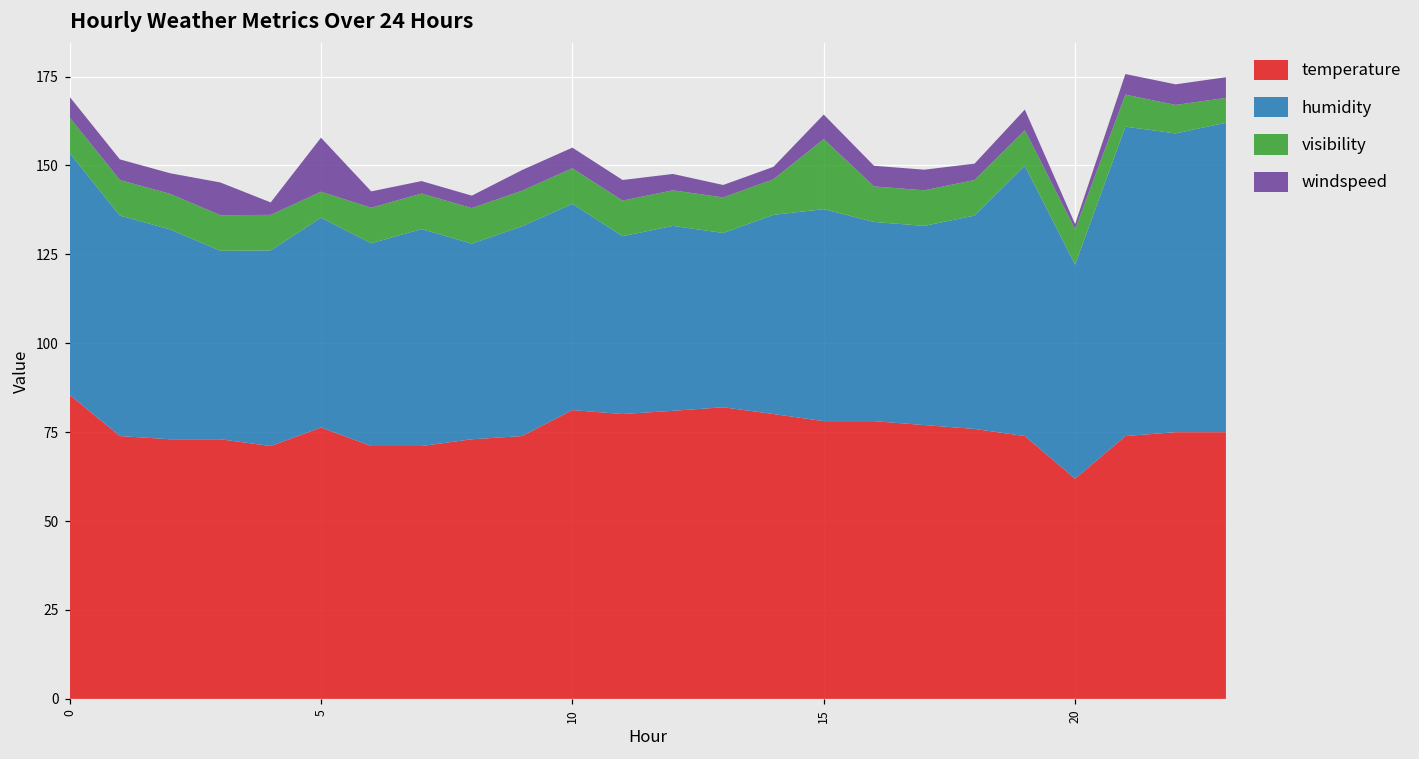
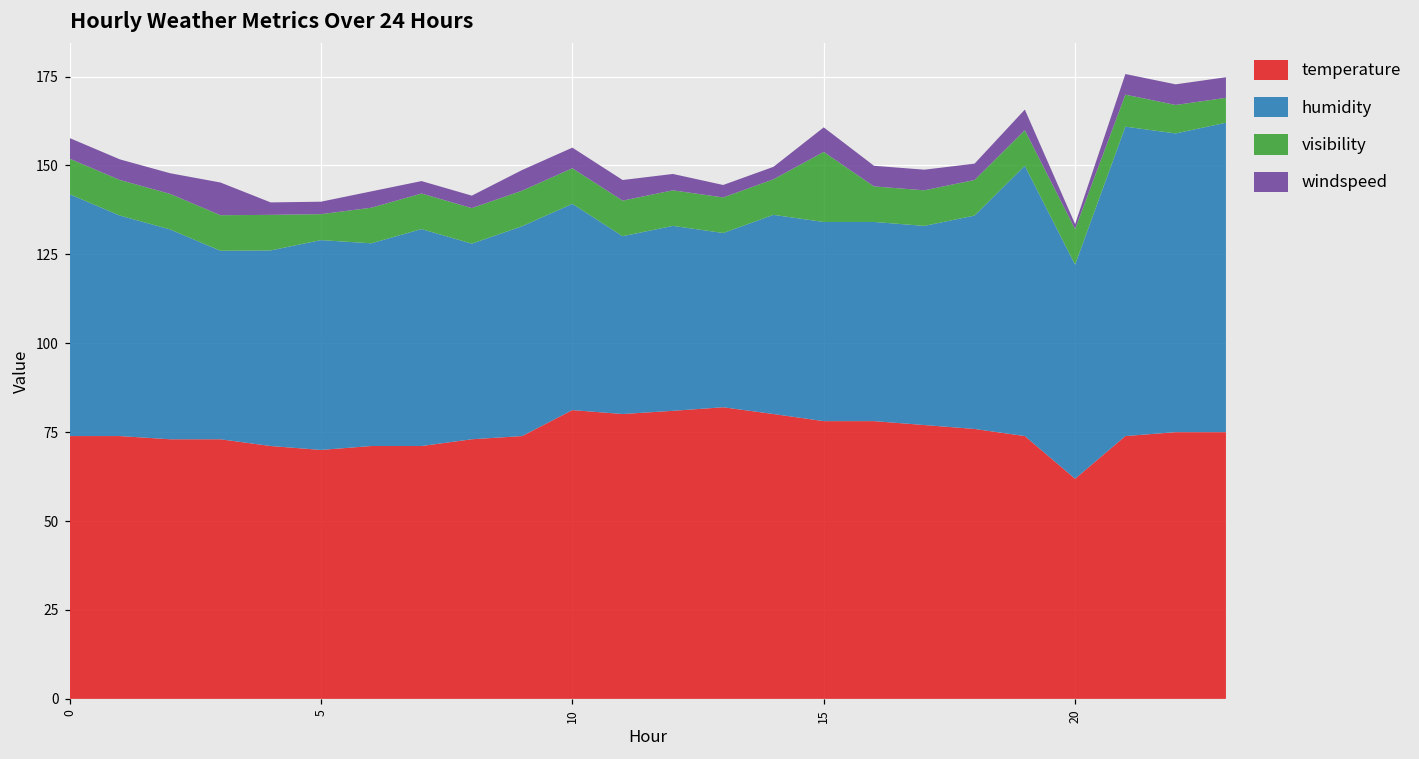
  {
    "temperature": {
-     "0": 86,
-     "5": 76,
+     "0": 74,
+     "5": 70,
      "10": 81,
      "15": 78,
      "20": 62
    },
    "humidity": {
      "0": 68,
      "5": 59,
      "10": 58,
-     "15": 60,
+     "15": 56,
      "20": 60
    },
    "visibility": {
      "0": 10,
      "5": 7,
      "10": 10,
      "15": 20,
      "20": 10
    },
    "windspeed": {
      "0": 6,
-     "5": 15,
+     "5": 4,
      "10": 6,
      "15": 7,
      "20": 1
    }
  }
